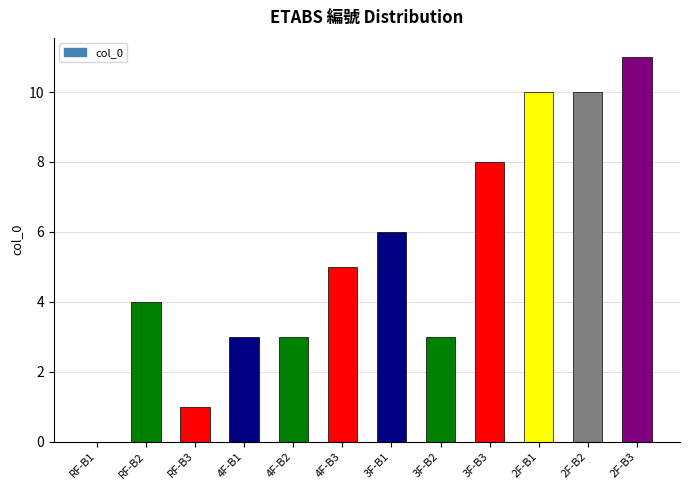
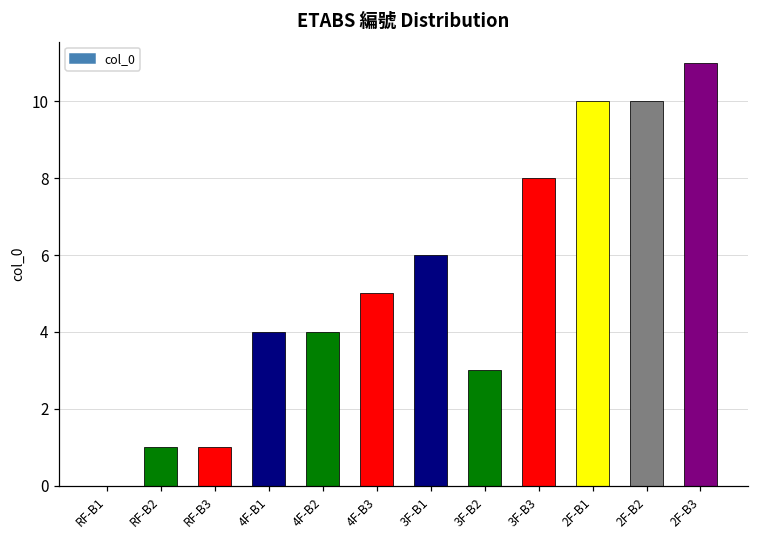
  {
    "RF-B1": 0,
-   "RF-B2": 4,
+   "RF-B2": 1,
    "RF-B3": 1,
-   "4F-B1": 3,
-   "4F-B2": 3,
+   "4F-B1": 4,
+   "4F-B2": 4,
    "4F-B3": 5,
    "3F-B1": 6,
    "3F-B2": 3,
    "3F-B3": 8,
    "2F-B1": 10,
    "2F-B2": 10,
    "2F-B3": 11
  }
